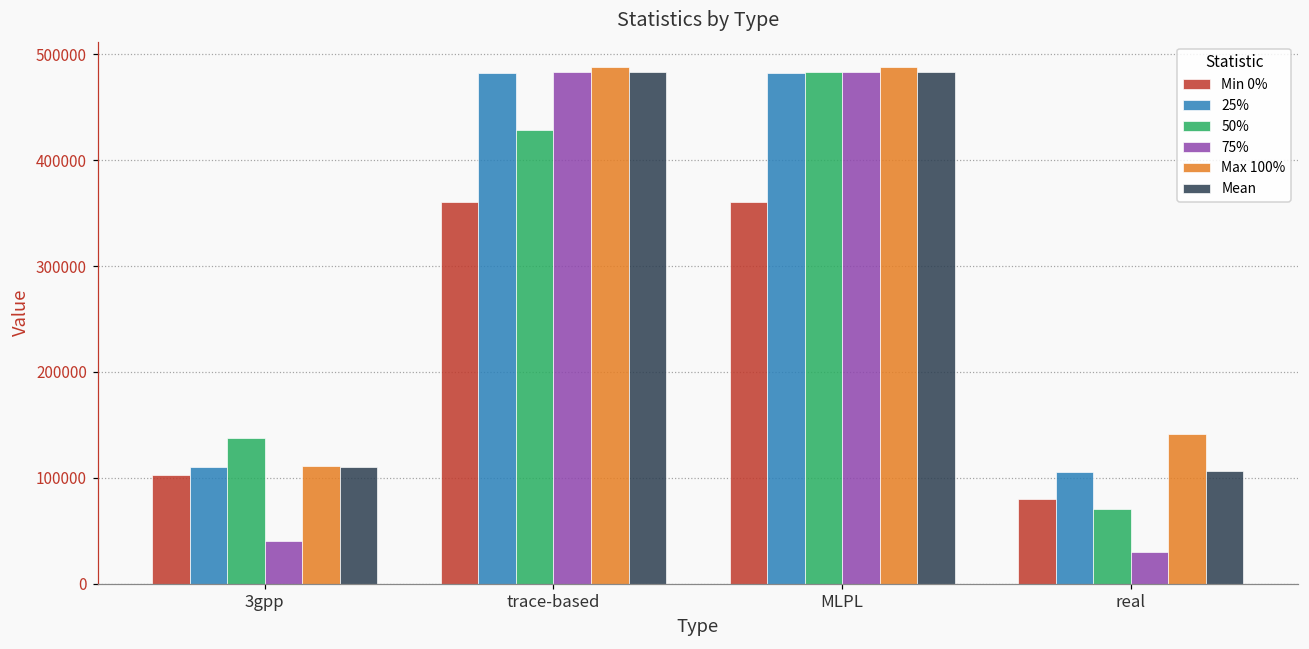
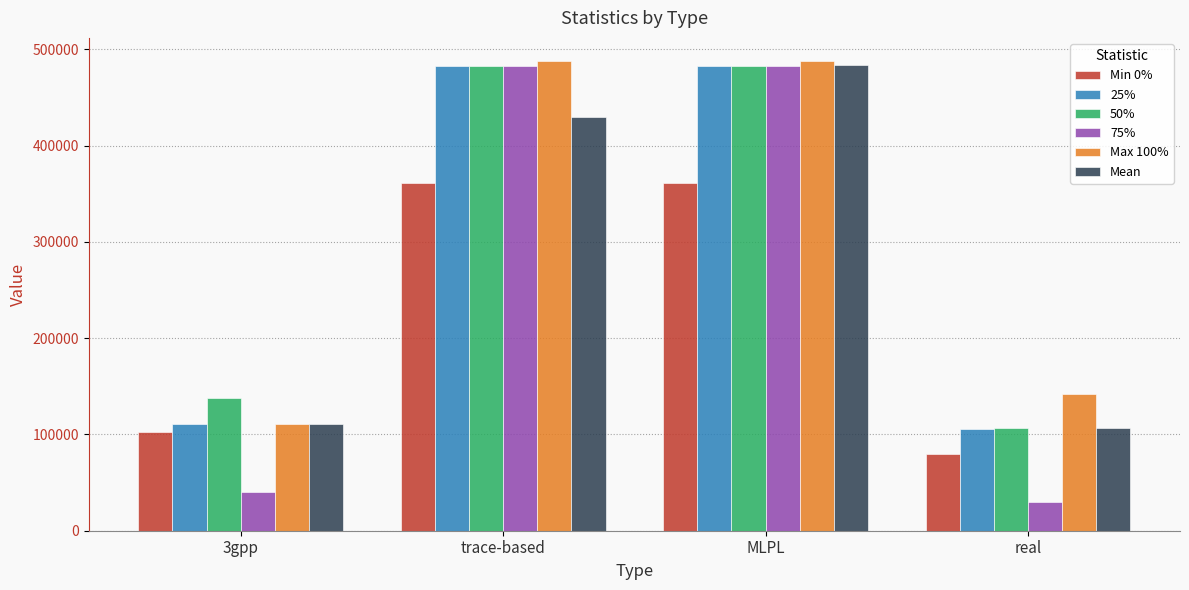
  {
    "Min 0%": {
      "3gpp": 100000,
      "trace-based": 360000,
      "MLPL": 360000,
      "real": 80000
    },
    "25%": {
      "3gpp": 110000,
      "trace-based": 480000,
      "MLPL": 480000,
      "real": 110000
    },
    "50%": {
      "3gpp": 140000,
-     "trace-based": 430000,
+     "trace-based": 480000,
      "MLPL": 480000,
-     "real": 70000
+     "real": 110000
    },
    "75%": {
      "3gpp": 40000,
      "trace-based": 480000,
      "MLPL": 480000,
      "real": 30000
    },
    "Max 100%": {
      "3gpp": 110000,
      "trace-based": 490000,
      "MLPL": 490000,
      "real": 140000
    },
    "Mean": {
      "3gpp": 110000,
-     "trace-based": 480000,
+     "trace-based": 430000,
      "MLPL": 480000,
      "real": 110000
    }
  }
